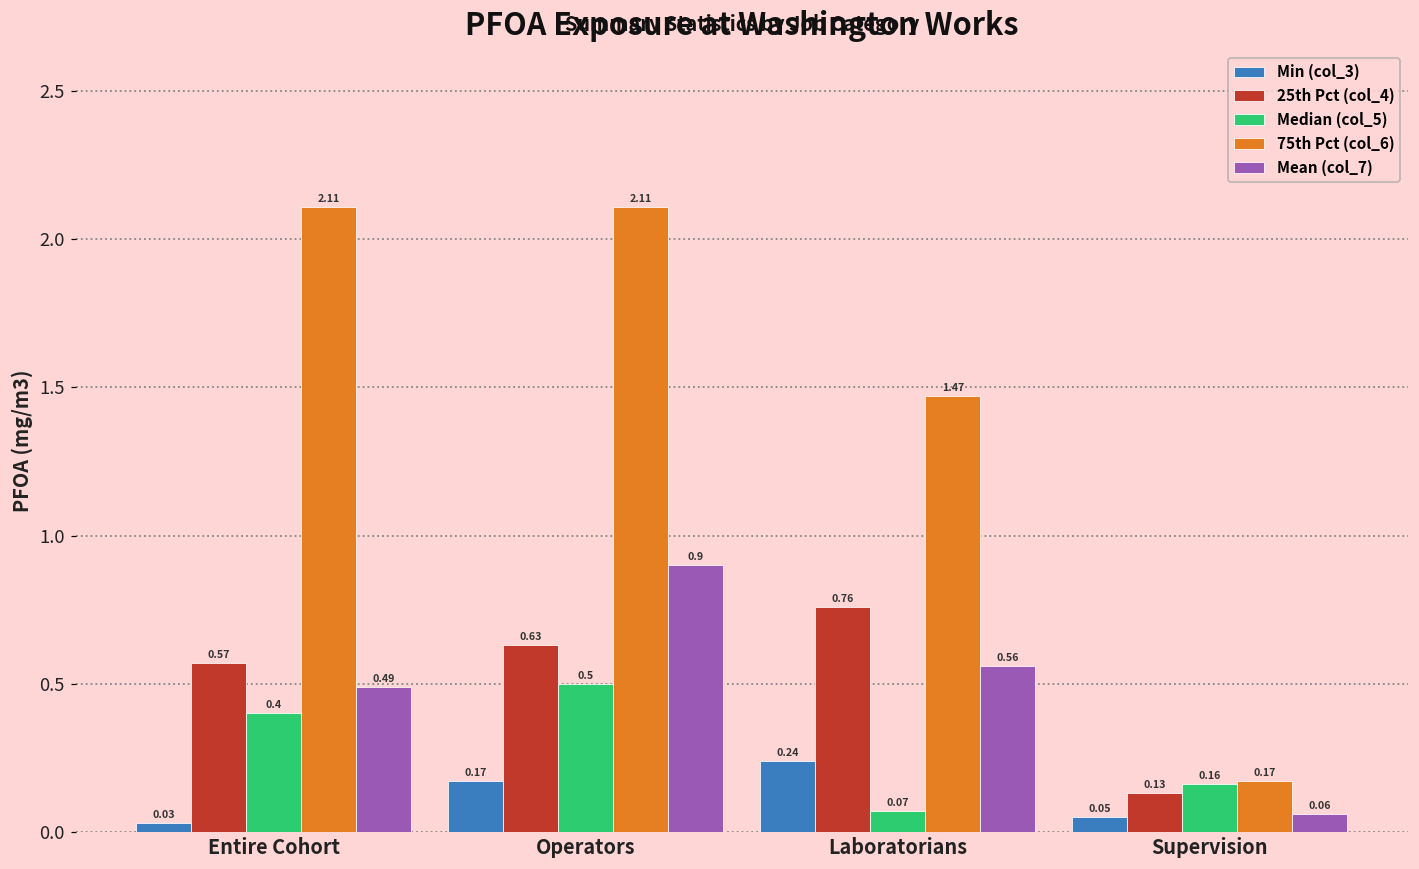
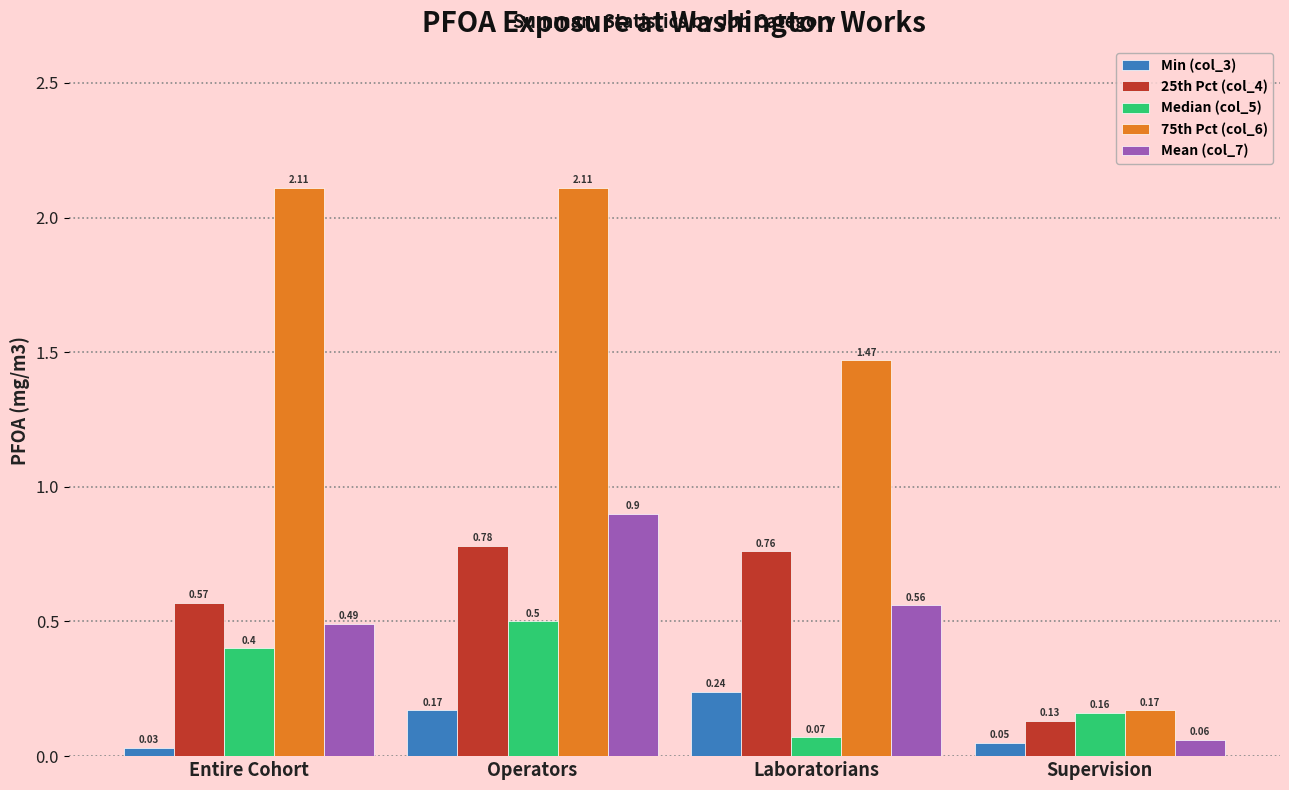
  {
    "Min (col_3)": {
      "Entire Cohort": 0.03,
      "Operators": 0.17,
      "Laboratorians": 0.24,
      "Supervision": 0.05
    },
    "25th Pct (col_4)": {
      "Entire Cohort": 0.57,
-     "Operators": 0.63,
+     "Operators": 0.78,
      "Laboratorians": 0.76,
      "Supervision": 0.13
    },
    "Median (col_5)": {
      "Entire Cohort": 0.4,
      "Operators": 0.5,
      "Laboratorians": 0.07,
      "Supervision": 0.16
    },
    "75th Pct (col_6)": {
      "Entire Cohort": 2.11,
      "Operators": 2.11,
      "Laboratorians": 1.47,
      "Supervision": 0.17
    },
    "Mean (col_7)": {
      "Entire Cohort": 0.49,
      "Operators": 0.9,
      "Laboratorians": 0.56,
      "Supervision": 0.06
    }
  }
